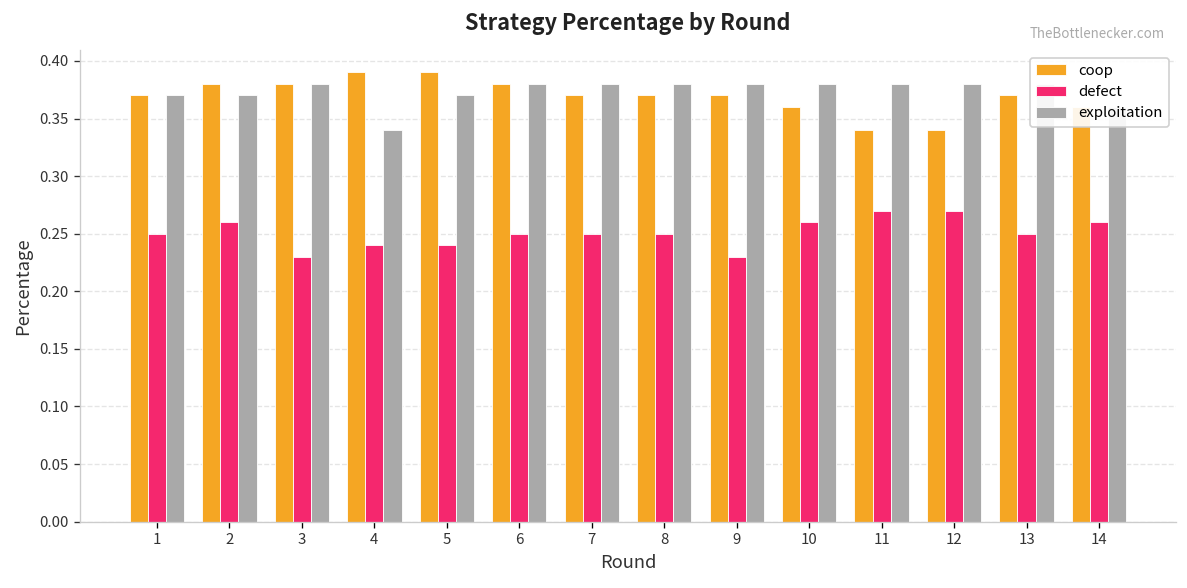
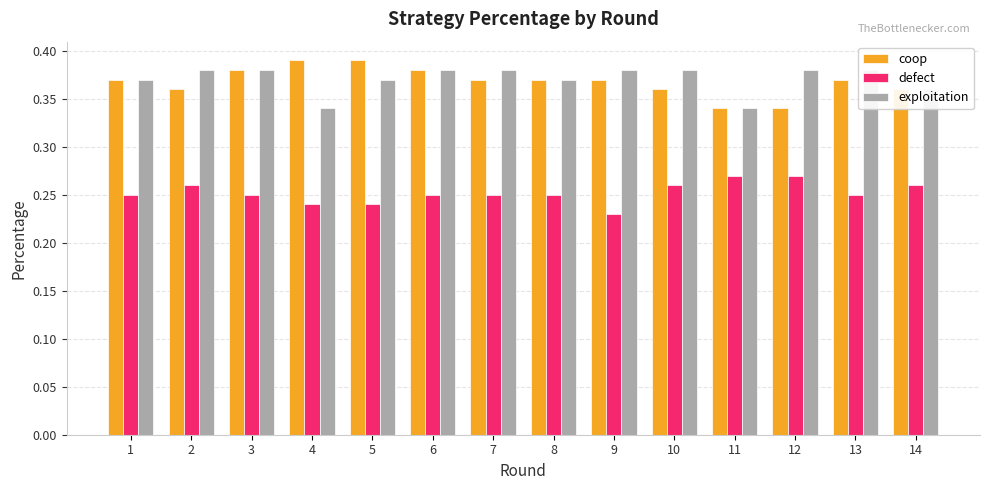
  {
    "coop": {
      "1": 0.37,
-     "2": 0.38,
+     "2": 0.36,
      "3": 0.38,
      "4": 0.39,
      "5": 0.39,
      "6": 0.38,
      "7": 0.37,
      "8": 0.37,
      "9": 0.37,
      "10": 0.36,
      "11": 0.34,
      "12": 0.34,
      "13": 0.37
    },
    "defect": {
      "1": 0.25,
      "2": 0.26,
-     "3": 0.23,
+     "3": 0.25,
      "4": 0.24,
      "5": 0.24,
      "6": 0.25,
      "7": 0.25,
      "8": 0.25,
      "9": 0.23,
      "10": 0.26,
      "11": 0.27,
      "12": 0.27,
      "13": 0.25,
      "14": 0.26
    },
    "exploitation": {
      "1": 0.37,
-     "2": 0.37,
+     "2": 0.38,
      "3": 0.38,
      "4": 0.34,
      "5": 0.37,
      "6": 0.38,
      "7": 0.38,
-     "8": 0.38,
+     "8": 0.37,
      "9": 0.38,
      "10": 0.38,
-     "11": 0.38,
+     "11": 0.34,
      "12": 0.38
    }
  }
